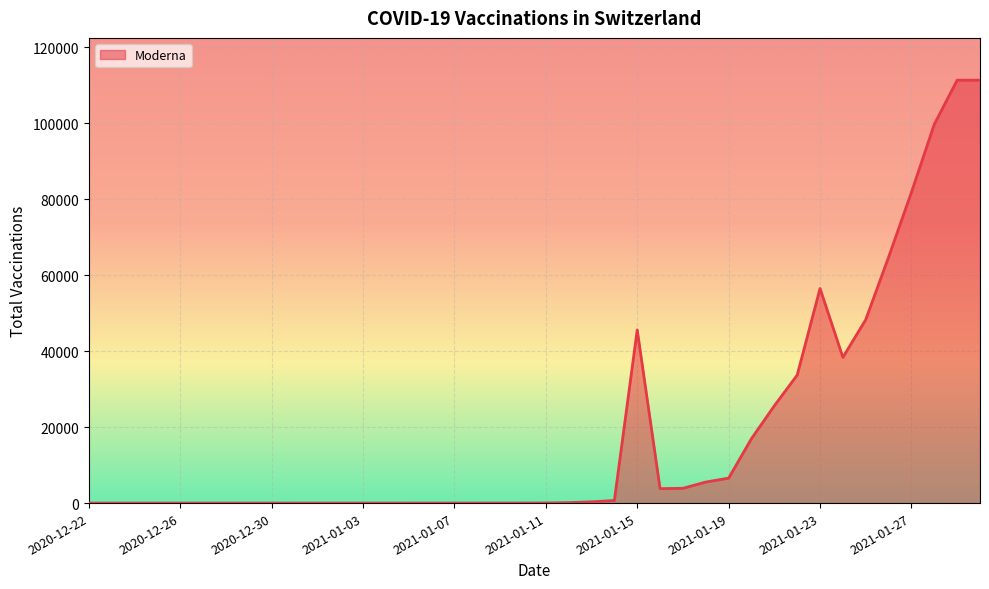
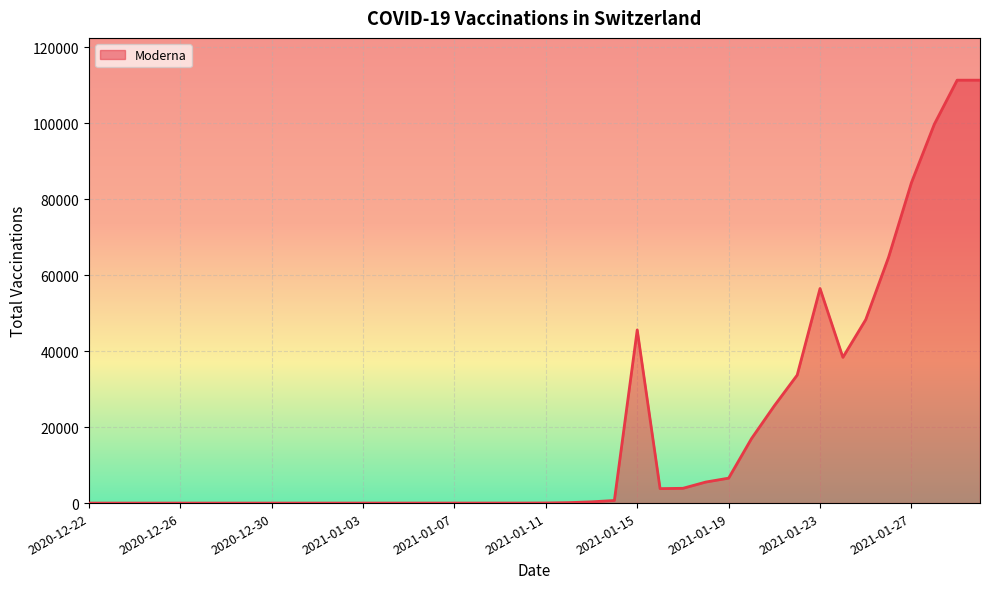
  {
    "2020-12-22": 0,
    "2020-12-26": 0,
    "2020-12-30": 0,
    "2021-01-03": 0,
    "2021-01-07": 0,
    "2021-01-11": 0,
    "2021-01-15": 46000,
    "2021-01-19": 7000,
    "2021-01-23": 56000,
-   "2021-01-27": 82000
+   "2021-01-27": 84000
  }
